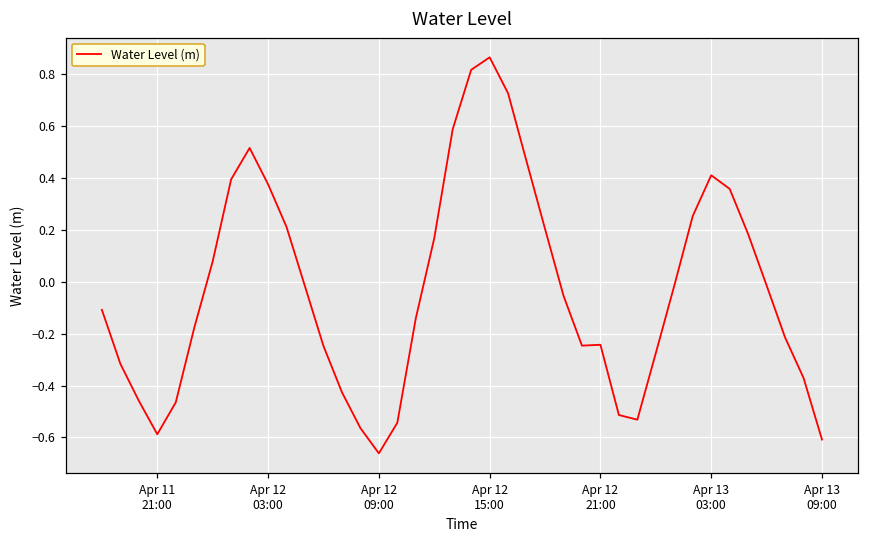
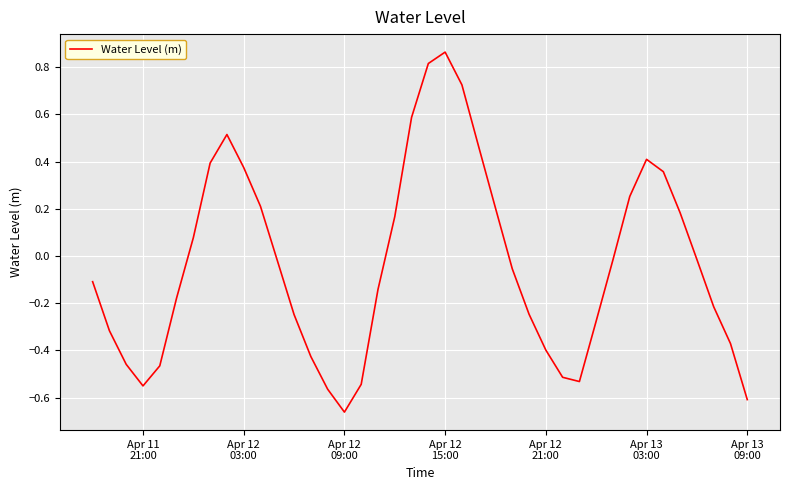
  {
-   "Apr 11 21:00": -0.59,
+   "Apr 11 21:00": -0.55,
    "Apr 12 03:00": 0.37,
    "Apr 12 09:00": -0.66,
    "Apr 12 15:00": 0.86,
-   "Apr 12 21:00": -0.24,
+   "Apr 12 21:00": -0.40,
    "Apr 13 03:00": 0.41,
    "Apr 13 09:00": -0.61
  }
